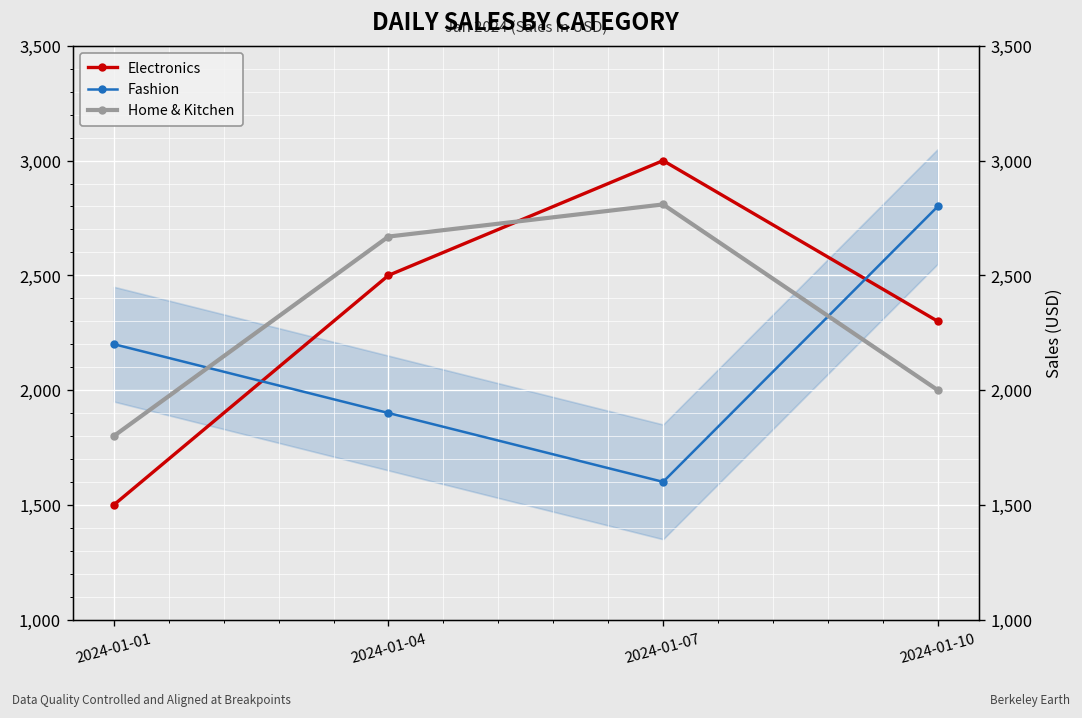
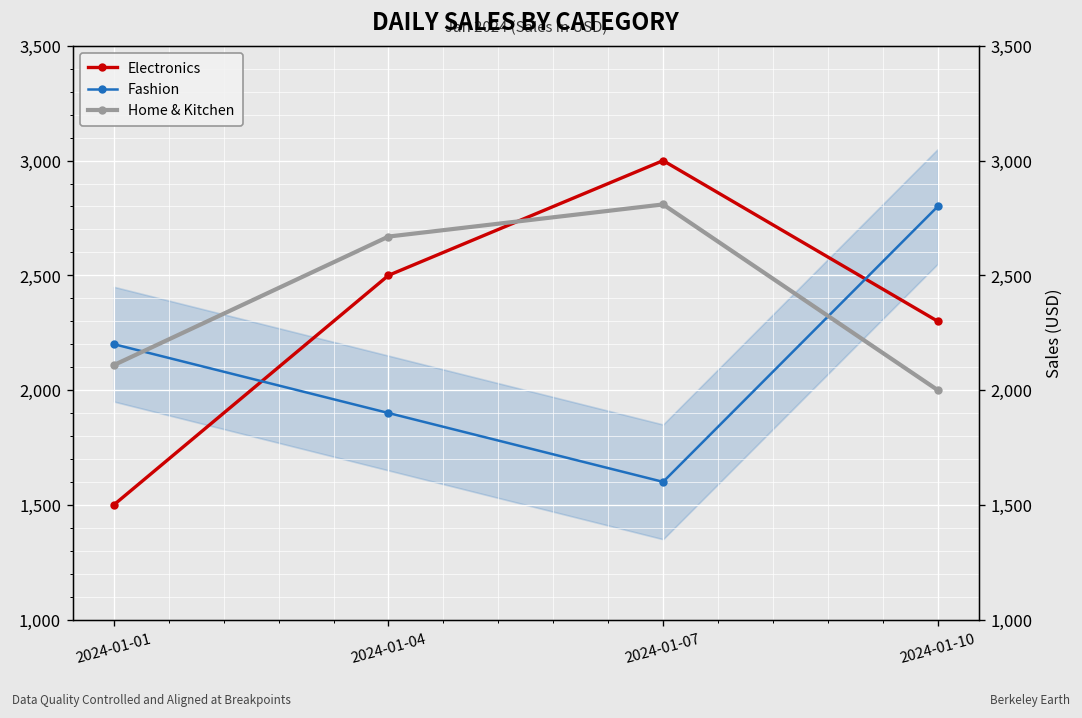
  {
    "Electronics": {
      "2024-01-01": "1,500",
      "2024-01-04": "2,500",
      "2024-01-07": "3,000",
      "2024-01-10": "2,300"
    },
    "Home & Kitchen": {
-     "2024-01-01": "1,800",
+     "2024-01-01": "2,110",
      "2024-01-04": "2,670",
      "2024-01-07": "2,810",
      "2024-01-10": "2,000"
    }
  }
